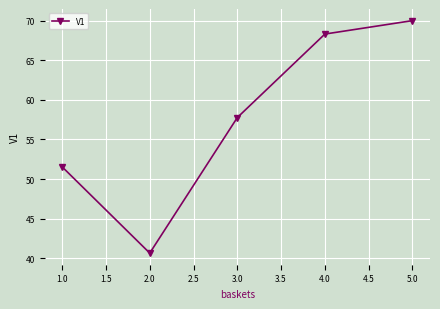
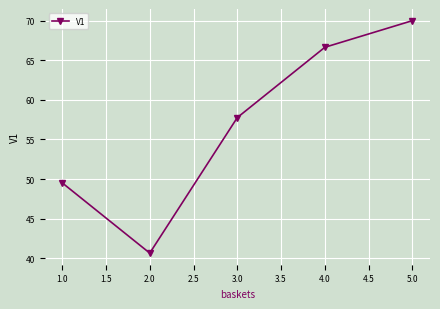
  {
-   "1.0": 52,
+   "1.0": 50,
    "2.0": 41,
    "3.0": 58,
-   "4.0": 68,
+   "4.0": 67,
    "5.0": 70
  }
